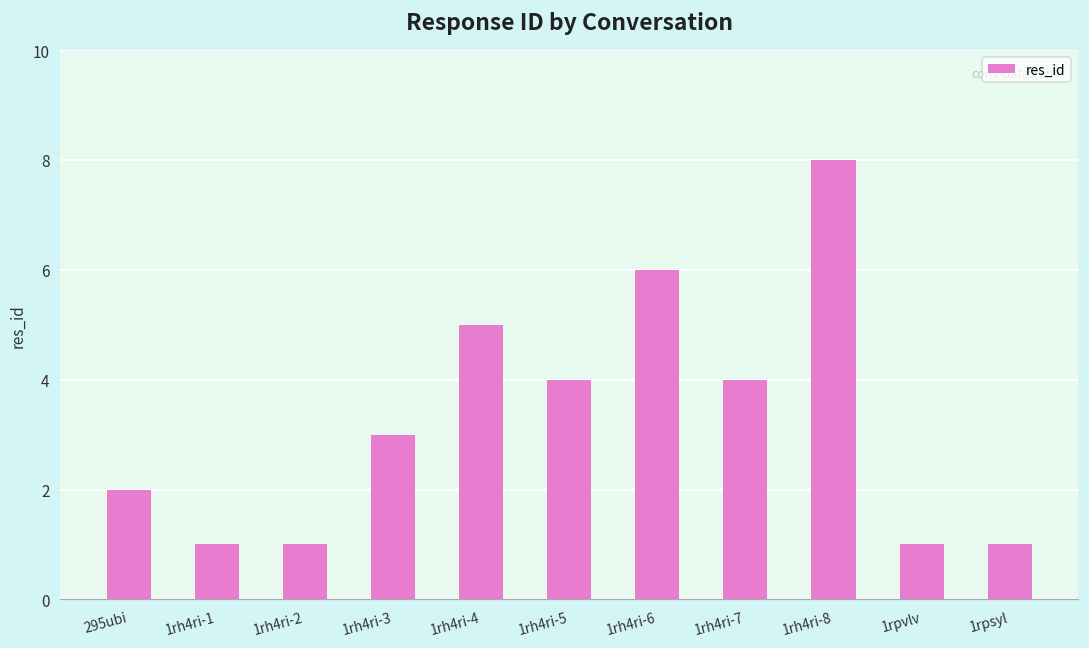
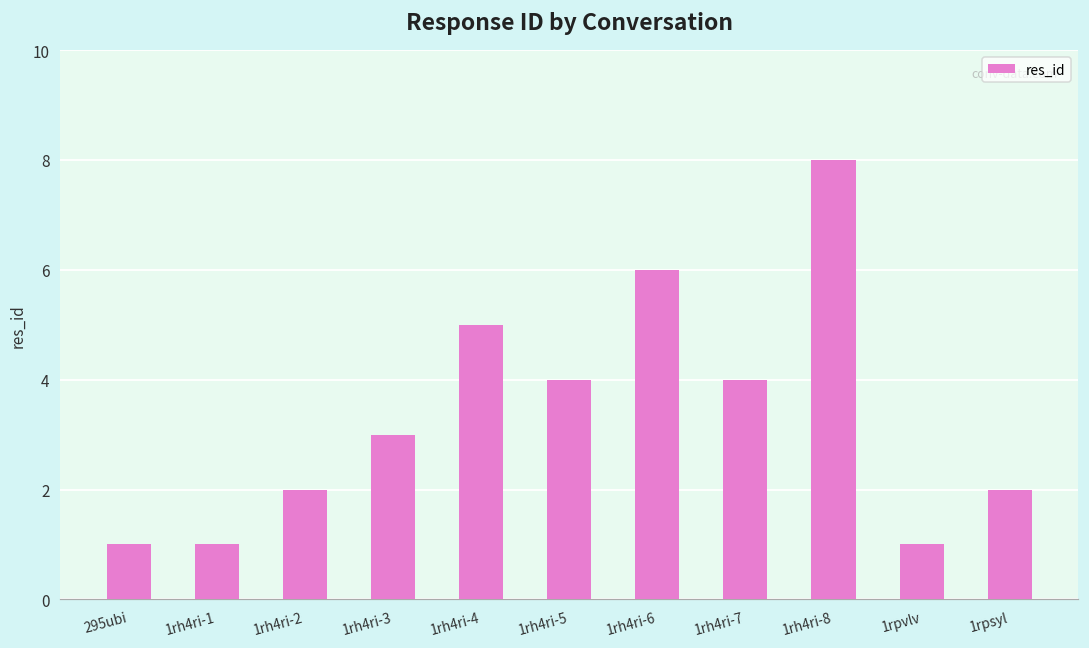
  {
-   "295ubi": 2,
+   "295ubi": 1,
    "1rh4ri-1": 1,
-   "1rh4ri-2": 1,
+   "1rh4ri-2": 2,
    "1rh4ri-3": 3,
    "1rh4ri-4": 5,
    "1rh4ri-5": 4,
    "1rh4ri-6": 6,
    "1rh4ri-7": 4,
    "1rh4ri-8": 8,
    "1rpvlv": 1,
-   "1rpsyl": 1
+   "1rpsyl": 2
  }
